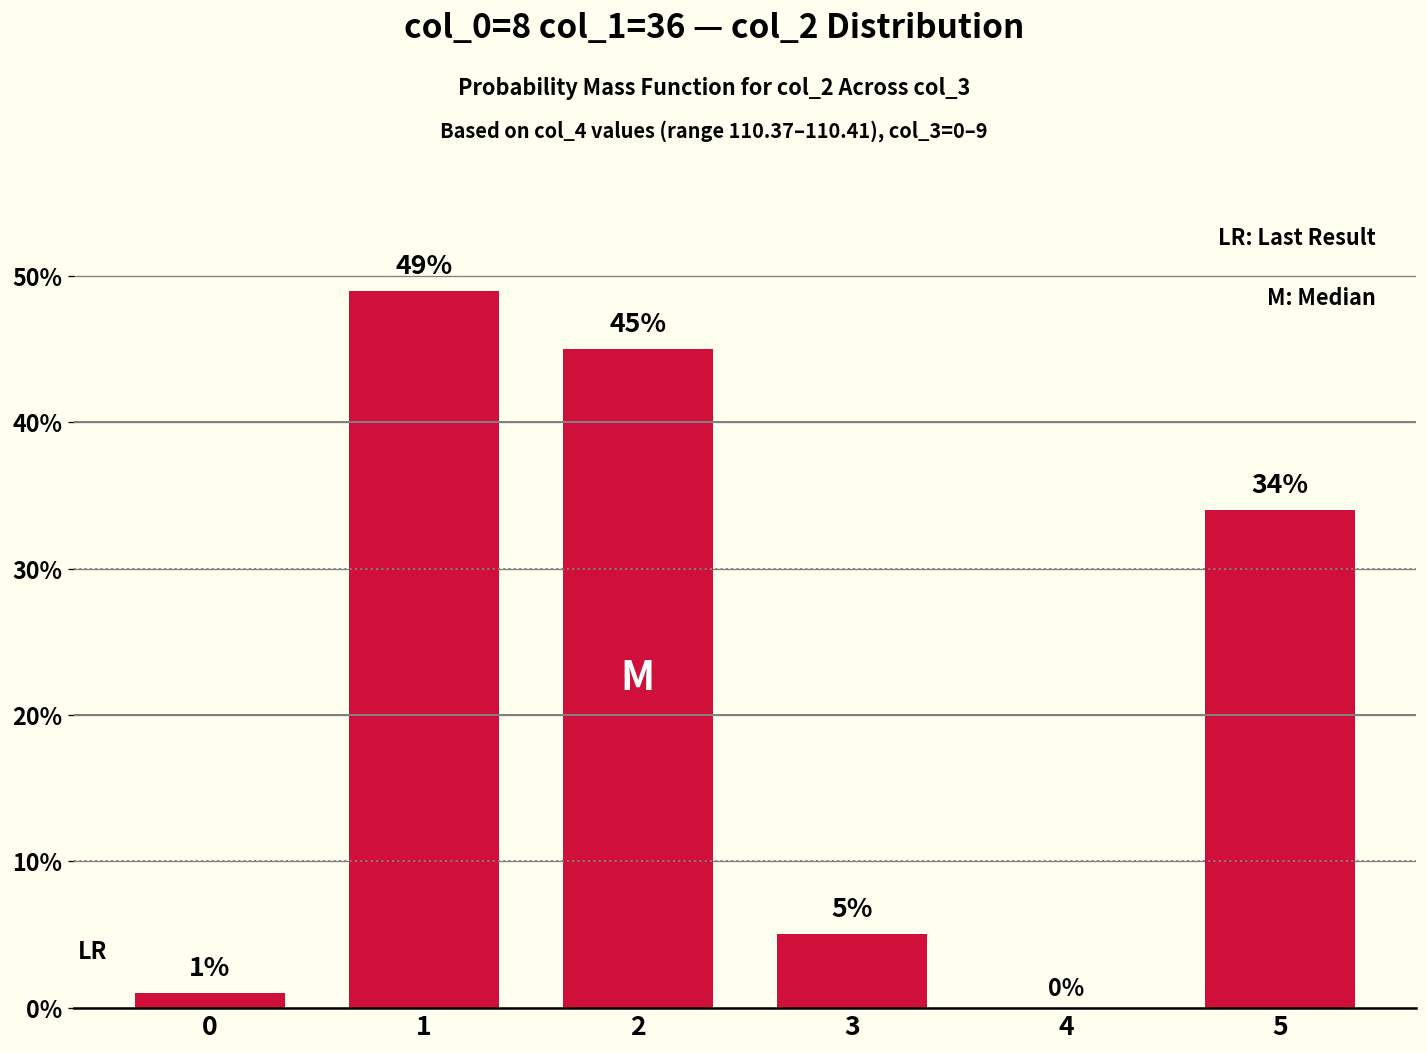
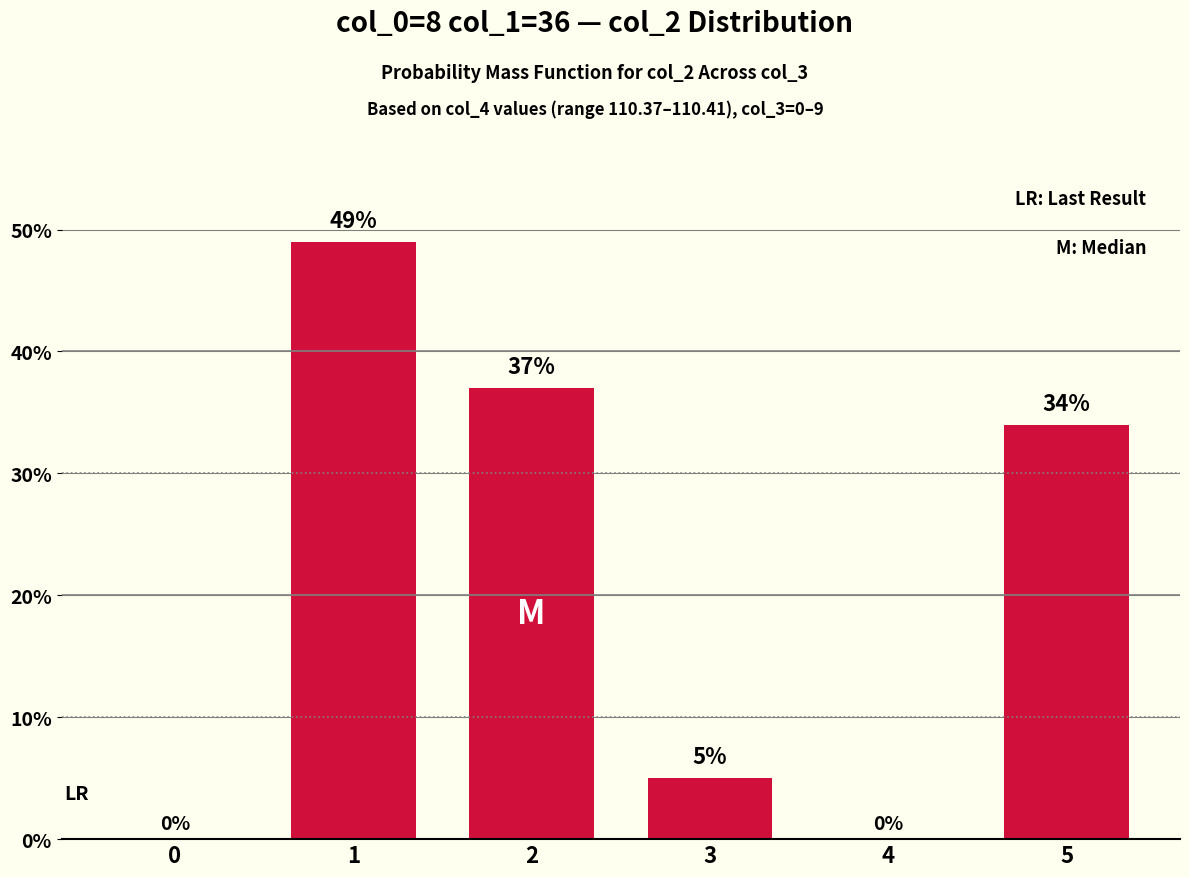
  {
-   "0": "1%",
+   "0": "0%",
    "1": "49%",
-   "2": "45%",
+   "2": "37%",
    "3": "5%",
    "4": "0%",
    "5": "34%"
  }
